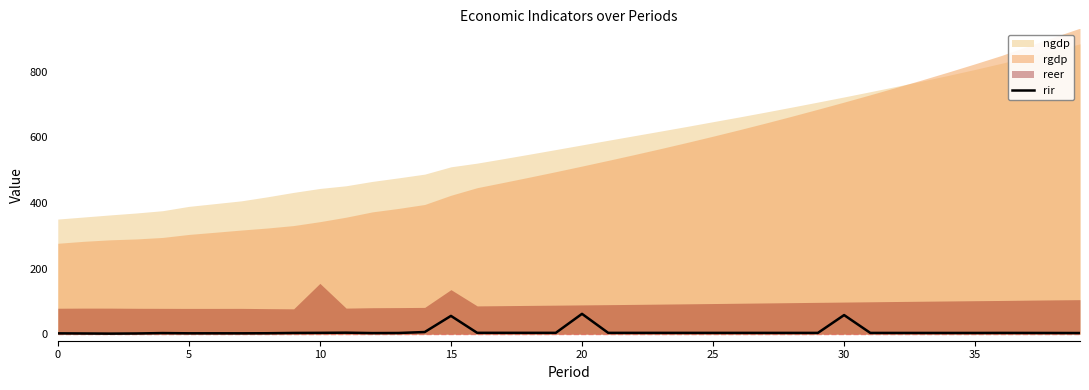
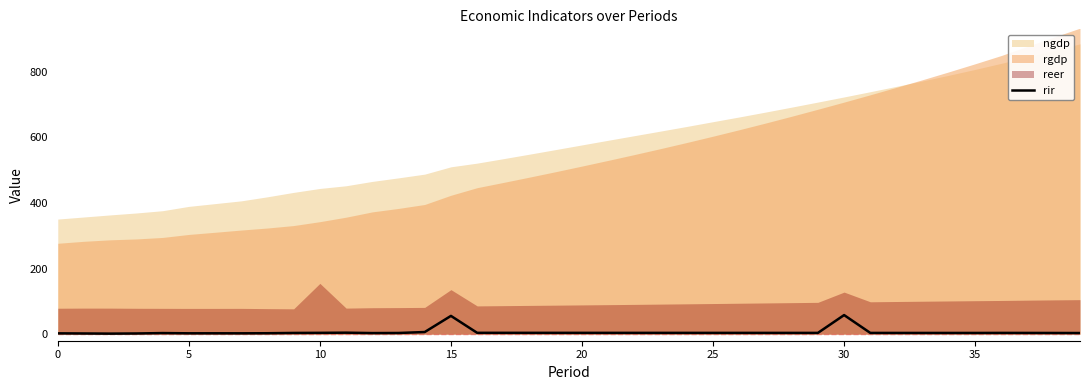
  {
    "rir": {
      "0": 0,
      "5": 0,
      "10": 0,
      "15": 60,
-     "20": 60,
+     "20": 0,
      "25": 0,
      "30": 60,
      "35": 0
    },
    "reer": {
      "0": 80,
      "5": 80,
      "10": 150,
      "15": 140,
      "20": 90,
      "25": 90,
-     "30": 100,
+     "30": 130,
      "35": 100
    }
  }
